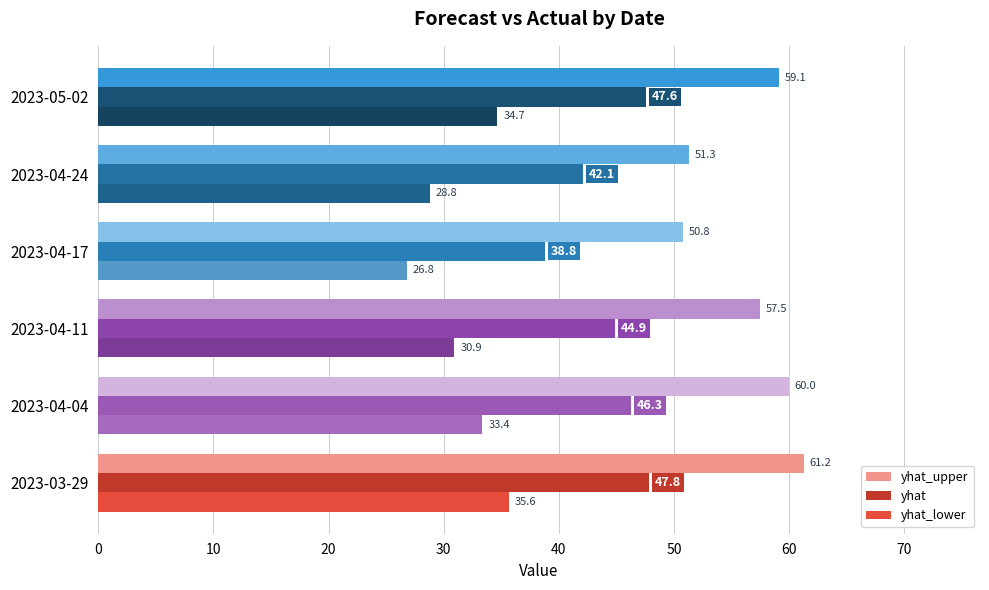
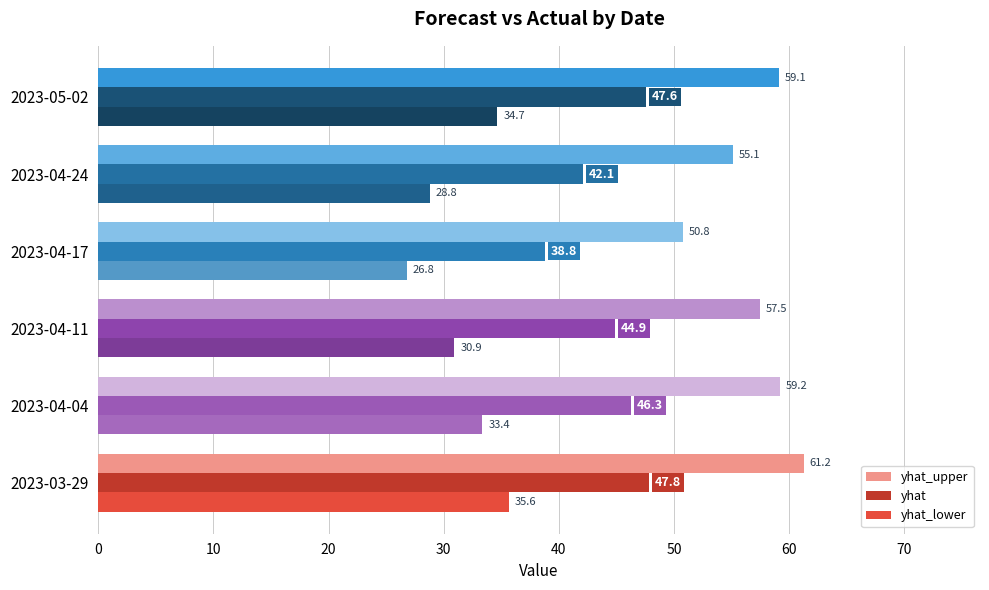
  {
    "yhat_upper": {
      "2023-05-02": 59.1,
-     "2023-04-24": 51.3,
+     "2023-04-24": 55.1,
      "2023-04-17": 50.8,
      "2023-04-11": 57.5,
-     "2023-04-04": 60.0,
+     "2023-04-04": 59.2,
      "2023-03-29": 61.2
    }
  }
